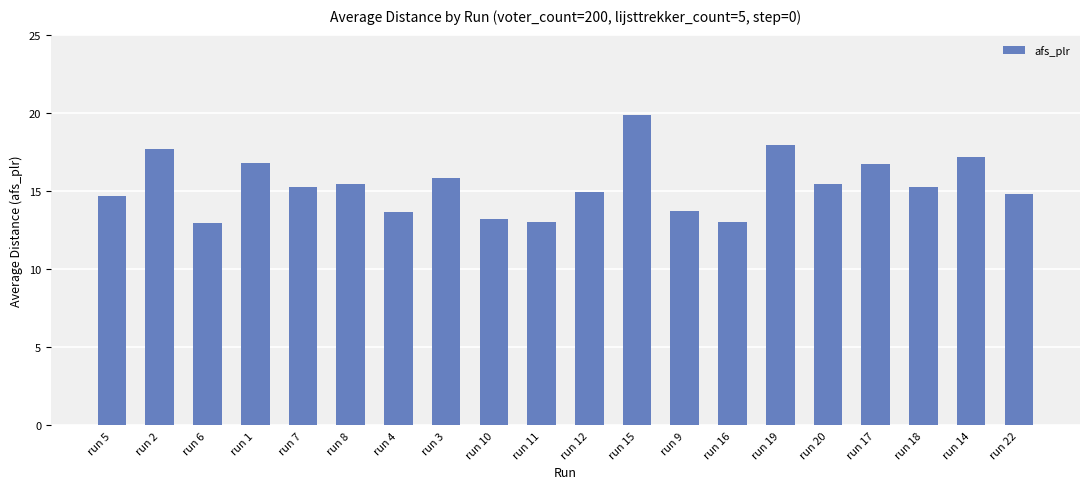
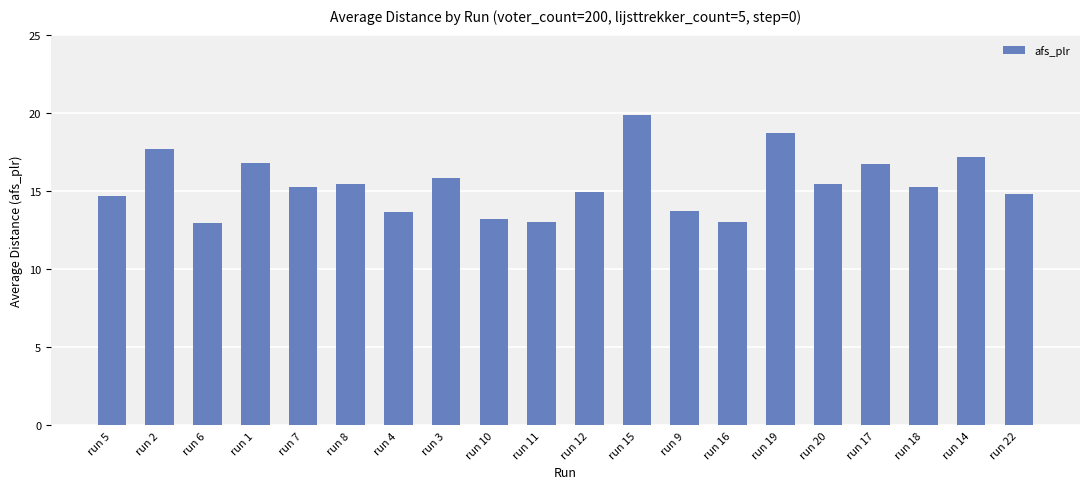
  {
    "run 5": 14.7,
    "run 2": 17.7,
    "run 6": 12.9,
    "run 1": 16.8,
    "run 7": 15.3,
    "run 8": 15.4,
    "run 4": 13.7,
    "run 3": 15.8,
    "run 10": 13.2,
    "run 11": 13.0,
    "run 12": 14.9,
    "run 15": 19.9,
    "run 9": 13.7,
    "run 16": 13.0,
-   "run 19": 17.9,
+   "run 19": 18.7,
    "run 20": 15.5,
    "run 17": 16.8,
    "run 18": 15.2,
    "run 14": 17.2,
    "run 22": 14.8
  }
